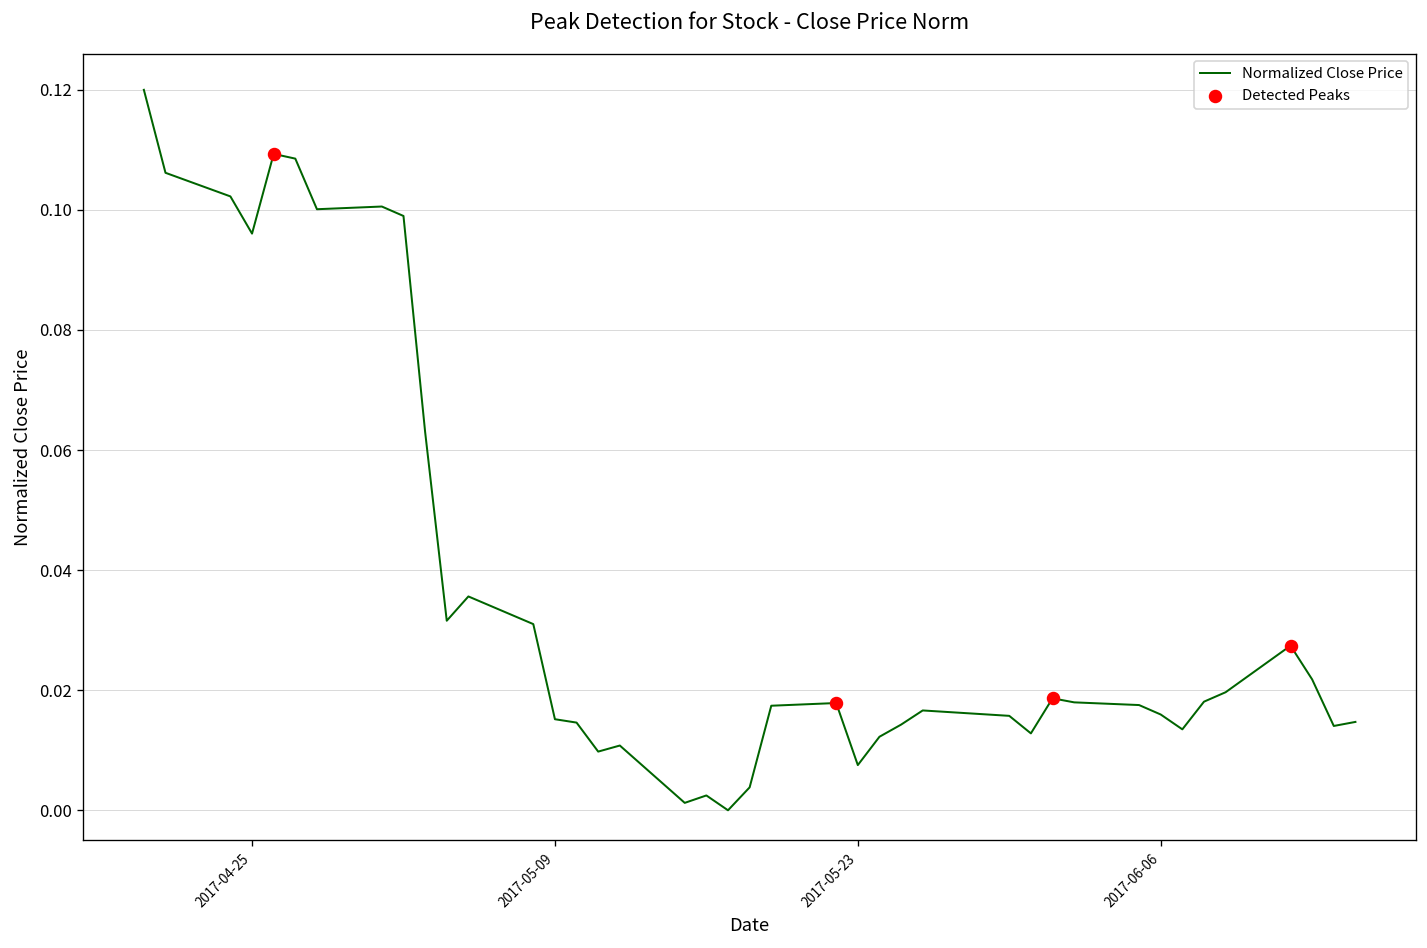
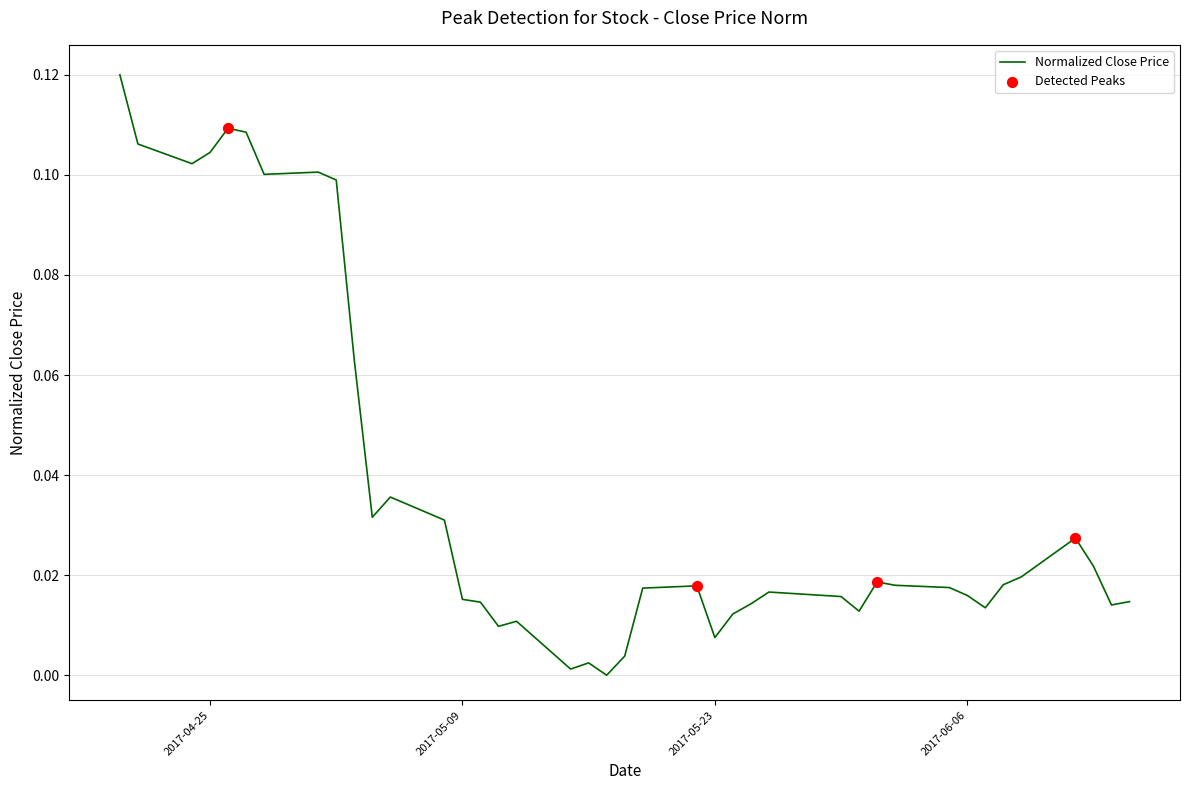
  {
    "Normalized Close Price": {
-     "2017-04-25": 0.096,
+     "2017-04-25": 0.104,
      "2017-05-09": 0.015,
      "2017-05-23": 0.008,
      "2017-06-06": 0.016
    }
  }
